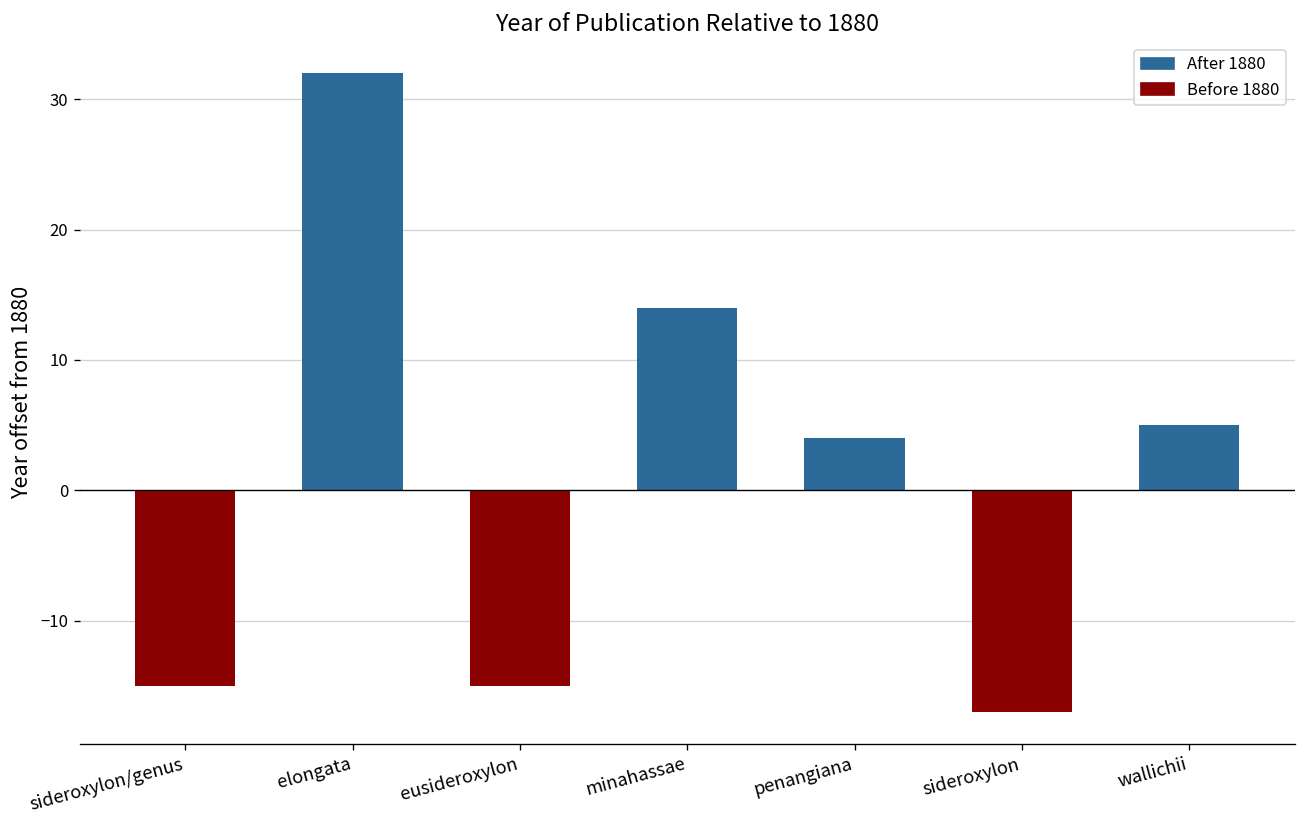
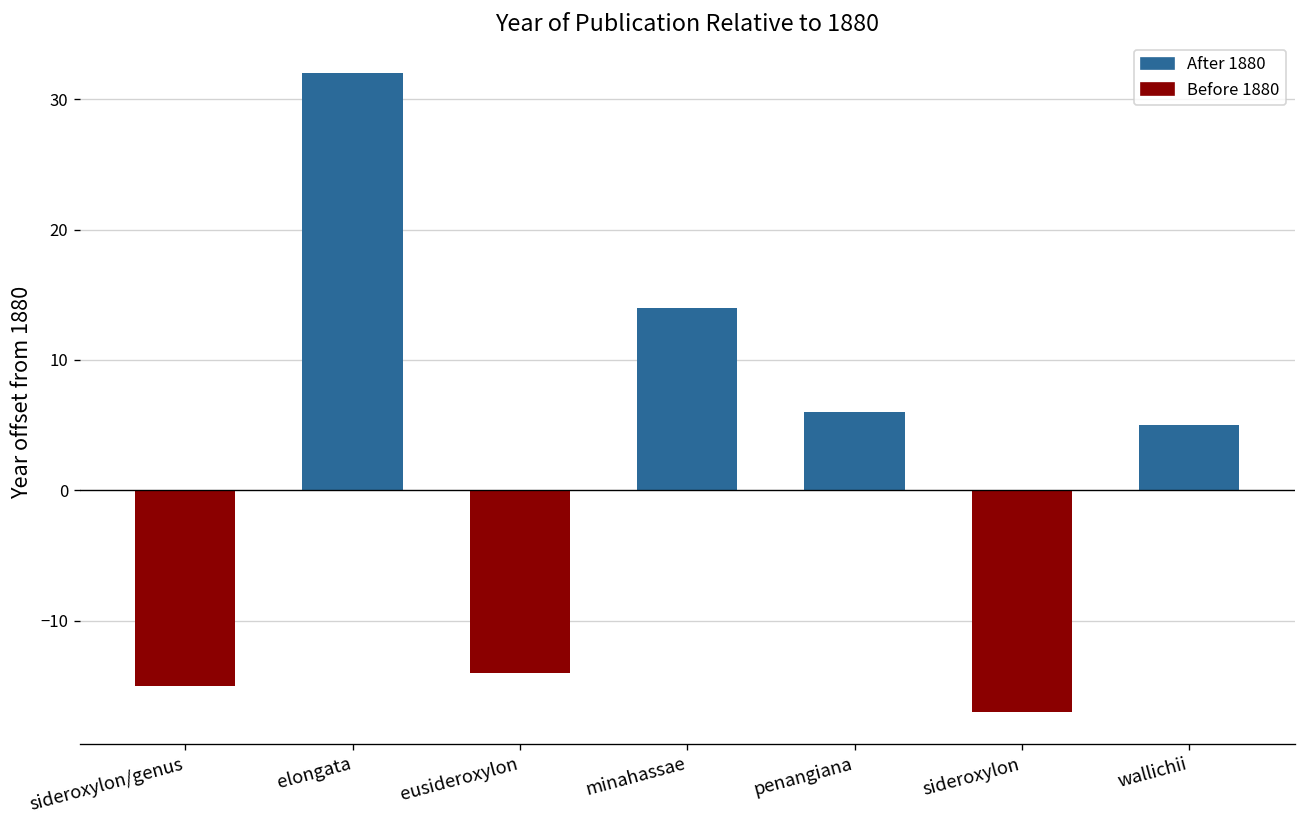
  {
    "sideroxylon/genus": -15.0,
    "elongata": 32.0,
-   "eusideroxylon": -15.0,
+   "eusideroxylon": -14.0,
    "minahassae": 14.0,
-   "penangiana": 4.0,
+   "penangiana": 6.0,
    "sideroxylon": -17.0,
    "wallichii": 5.0
  }
